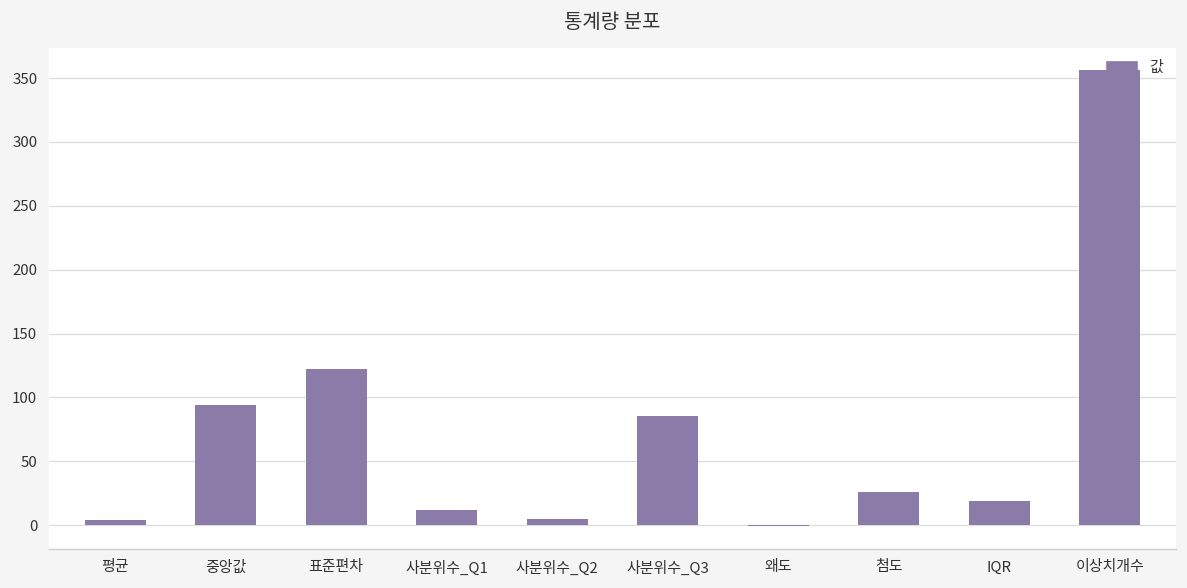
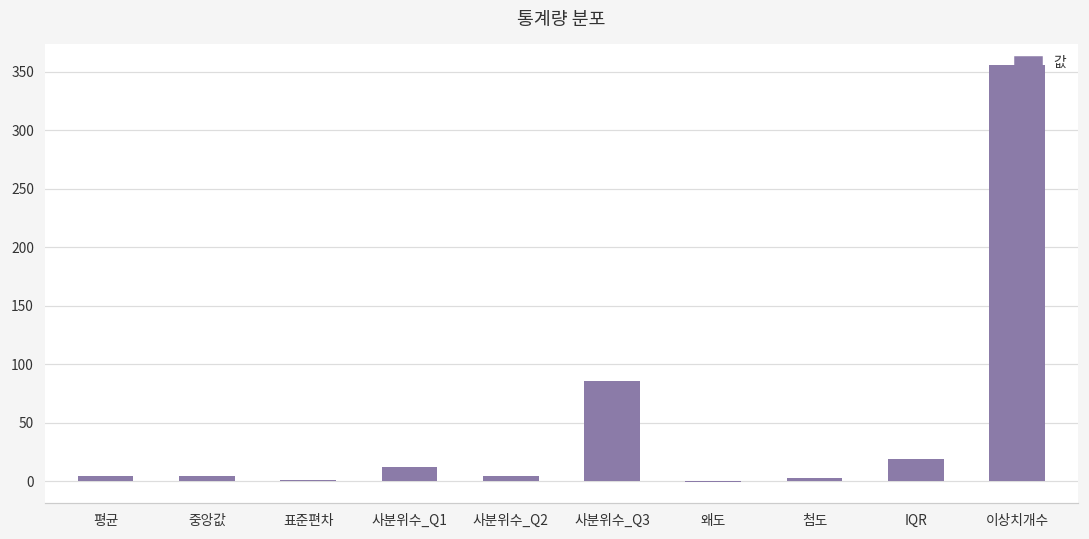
  {
    "평균": 4,
-   "중앙값": 94,
-   "표준편차": 122,
+   "중앙값": 5,
+   "표준편차": 1,
    "사분위수_Q1": 12,
    "사분위수_Q2": 5,
    "사분위수_Q3": 86,
-   "첨도": 26,
+   "첨도": 3,
    "IQR": 19,
    "이상치개수": 356
  }
